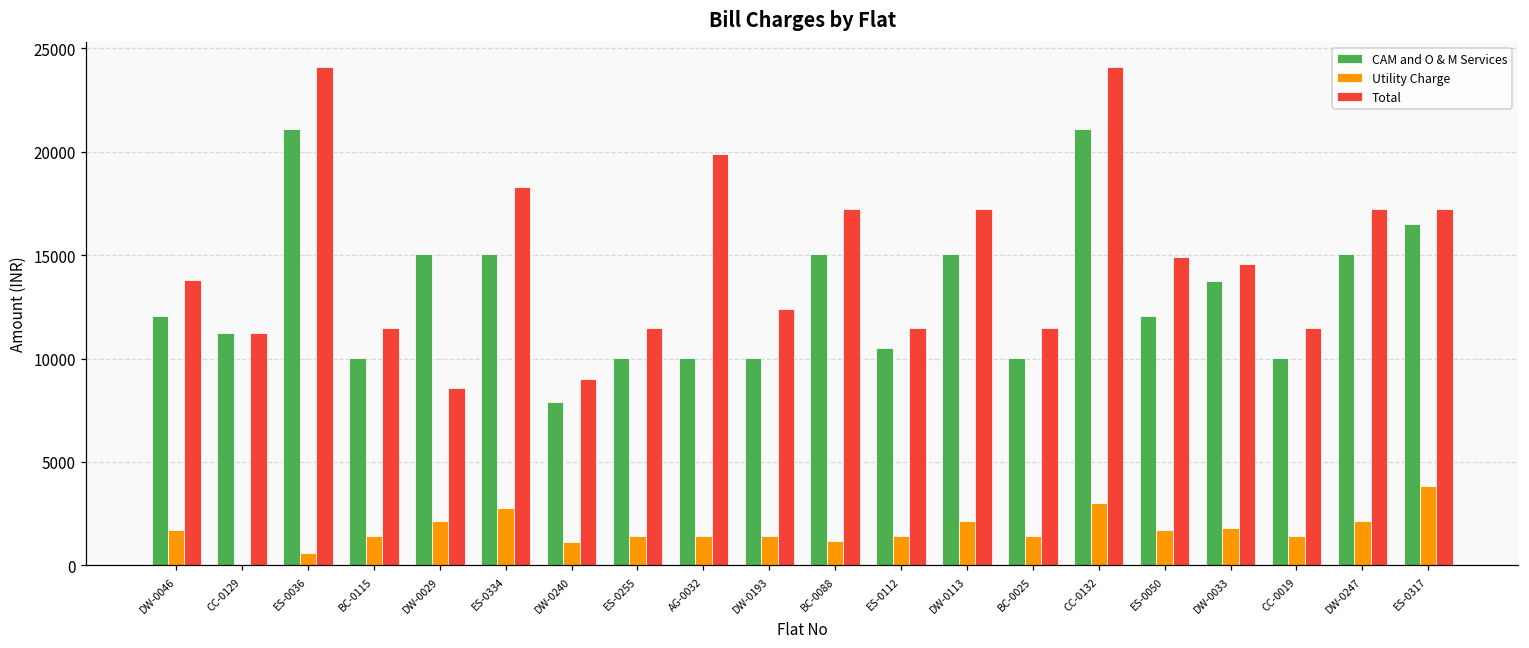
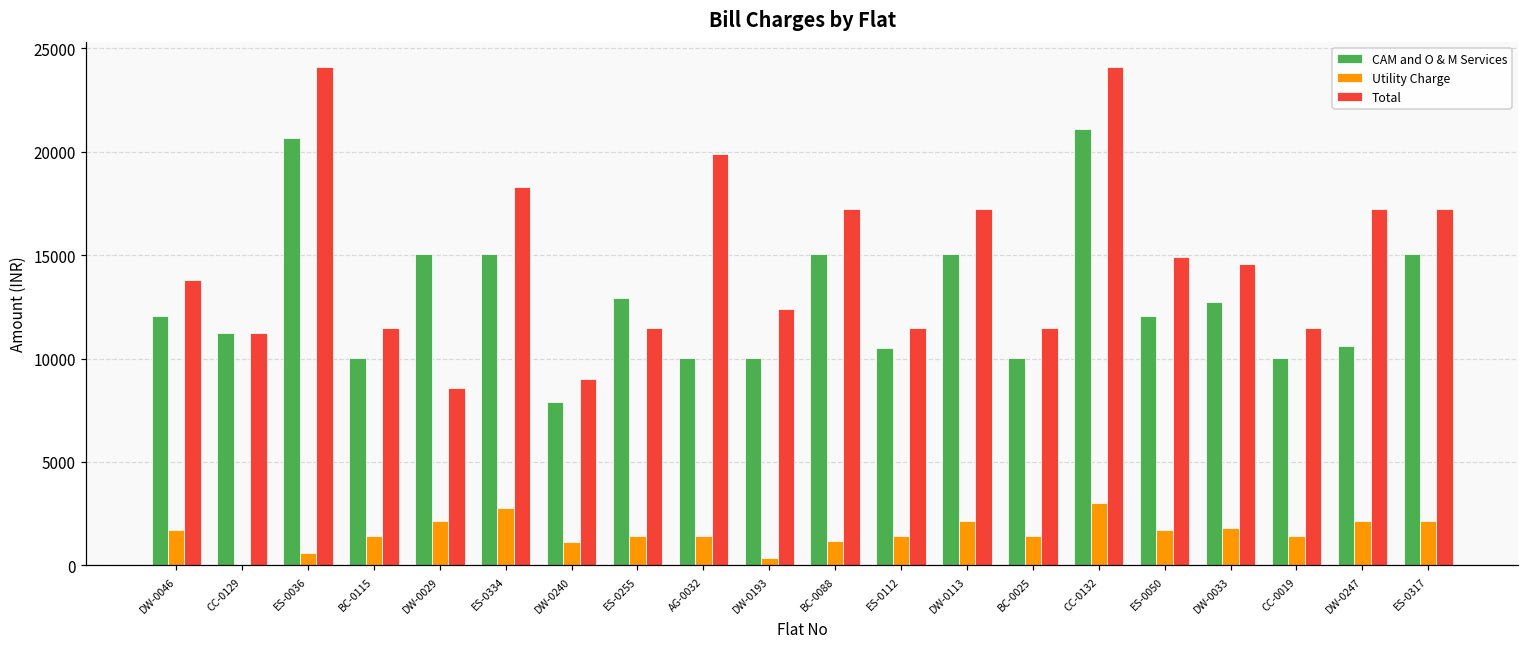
  {
    "CAM and O & M Services": {
      "DW-0046": 12100,
      "CC-0129": 11200,
-     "ES-0036": 21100,
+     "ES-0036": 20700,
      "BC-0115": 10000,
      "DW-0029": 15100,
      "ES-0334": 15100,
      "DW-0240": 7900,
-     "ES-0255": 10000,
+     "ES-0255": 12900,
      "AG-0032": 10000,
      "DW-0193": 10000,
      "BC-0088": 15100,
      "ES-0112": 10500,
      "DW-0113": 15100,
      "BC-0025": 10000,
      "CC-0132": 21100,
      "ES-0050": 12100,
-     "DW-0033": 13800,
+     "DW-0033": 12800,
      "CC-0019": 10000,
-     "DW-0247": 15100,
-     "ES-0317": 16500
+     "DW-0247": 10600,
+     "ES-0317": 15100
    },
    "Utility Charge": {
      "DW-0046": 1700,
      "CC-0129": 0,
      "ES-0036": 600,
      "BC-0115": 1400,
      "DW-0029": 2200,
      "ES-0334": 2800,
      "DW-0240": 1100,
      "ES-0255": 1400,
      "AG-0032": 1400,
-     "DW-0193": 1400,
+     "DW-0193": 400,
      "BC-0088": 1200,
      "ES-0112": 1400,
      "DW-0113": 2200,
      "BC-0025": 1400,
      "CC-0132": 3000,
      "ES-0050": 1700,
      "DW-0033": 1800,
      "CC-0019": 1400,
      "DW-0247": 2200,
-     "ES-0317": 3800
+     "ES-0317": 2200
    },
    "Total": {
      "DW-0046": 13800,
      "CC-0129": 11200,
      "ES-0036": 24100,
      "BC-0115": 11500,
      "DW-0029": 8600,
      "ES-0334": 18300,
      "DW-0240": 9000,
      "ES-0255": 11500,
      "AG-0032": 19900,
      "DW-0193": 12400,
      "BC-0088": 17200,
      "ES-0112": 11500,
      "DW-0113": 17200,
      "BC-0025": 11500,
      "CC-0132": 24100,
      "ES-0050": 14900,
      "DW-0033": 14600,
      "CC-0019": 11500,
      "DW-0247": 17200,
      "ES-0317": 17200
    }
  }
